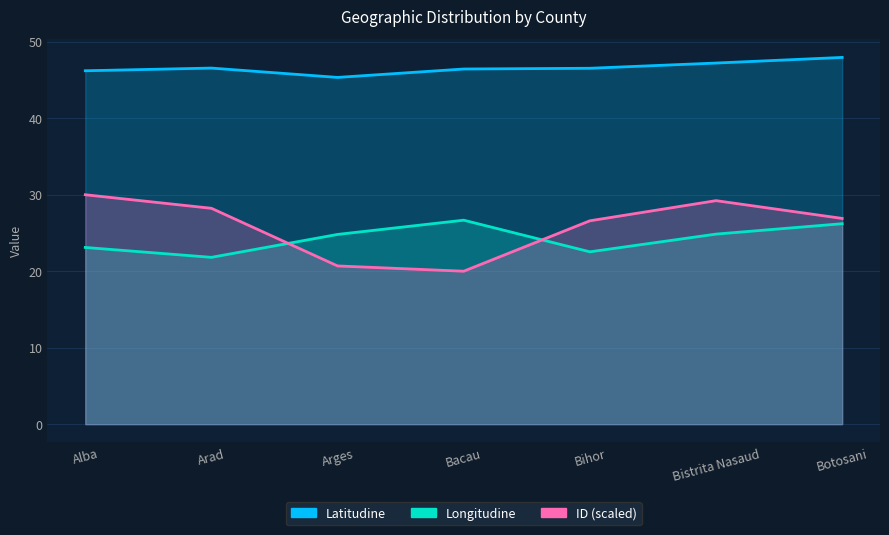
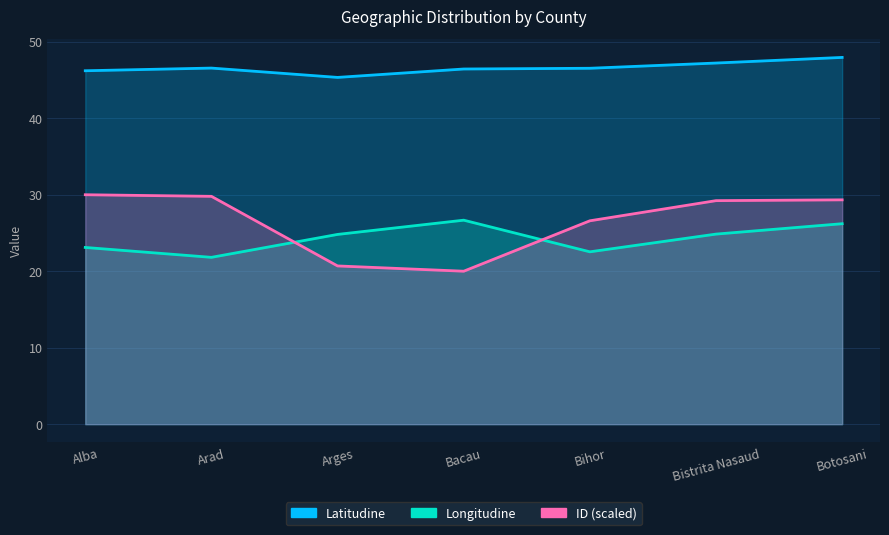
  {
    "ID (scaled)": {
      "Alba": 30,
-     "Arad": 28,
+     "Arad": 30,
      "Arges": 21,
      "Bacau": 20,
      "Bihor": 27,
      "Bistrita Nasaud": 29,
-     "Botosani": 27
+     "Botosani": 29
    }
  }
